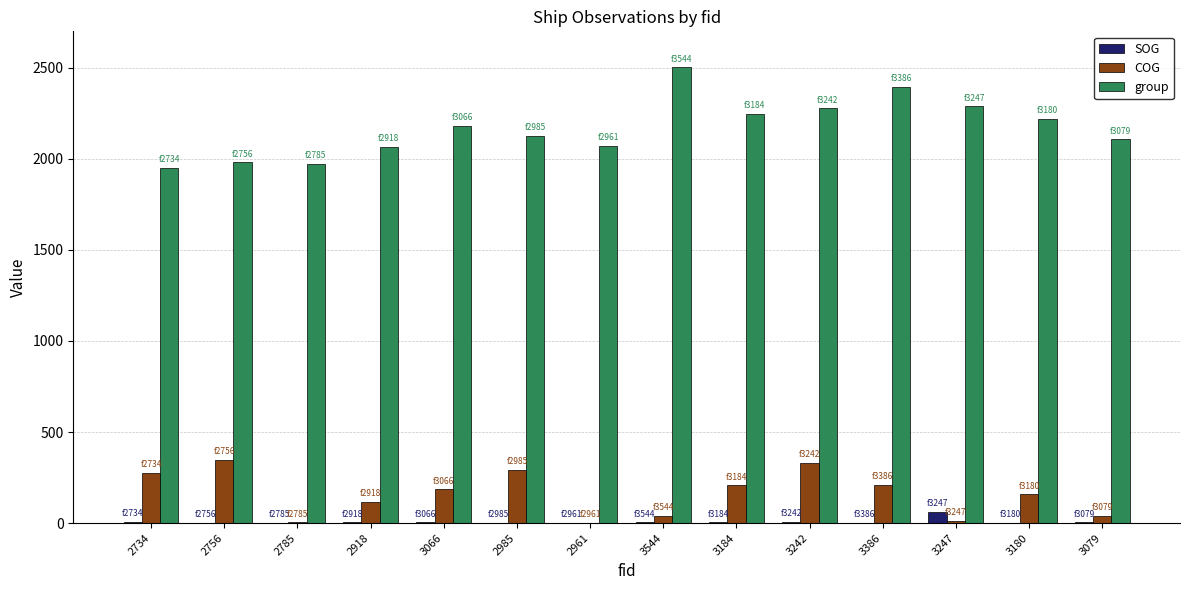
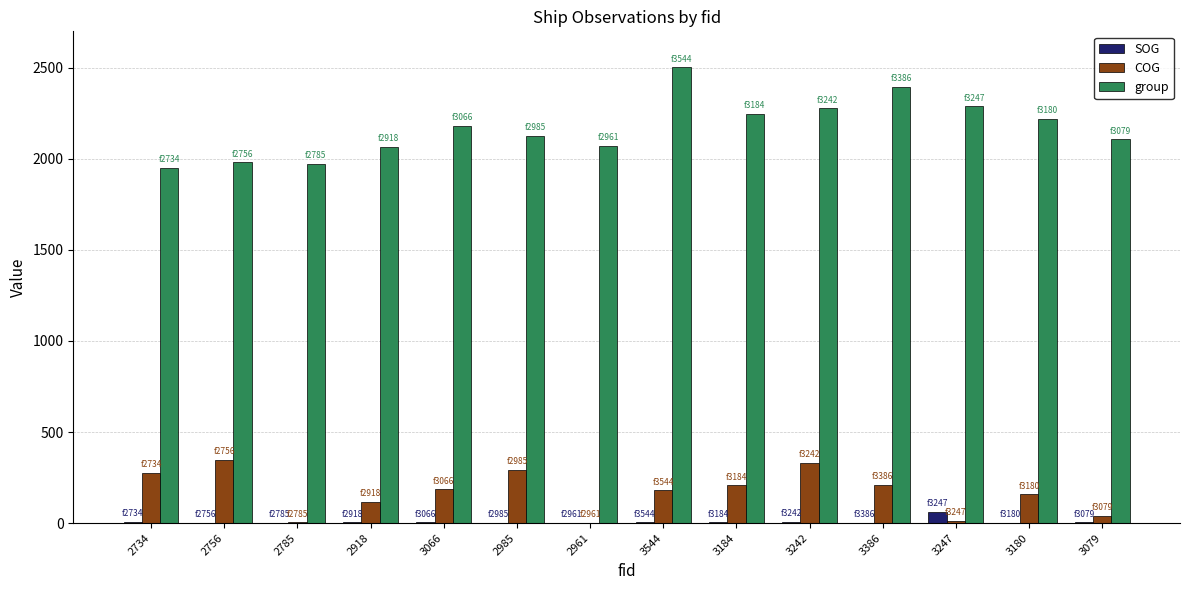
  {
    "SOG": {
      "3247": 60
    },
    "COG": {
      "2734": 280,
      "2756": 350,
      "2918": 120,
      "3066": 190,
      "2985": 290,
-     "3544": 40,
+     "3544": 180,
      "3184": 210,
      "3242": 330,
      "3386": 210,
      "3180": 160,
      "3079": 40
    },
    "group": {
      "2734": 1950,
      "2756": 1980,
      "2785": 1970,
      "2918": 2070,
      "3066": 2180,
      "2985": 2130,
      "2961": 2070,
      "3544": 2500,
      "3184": 2250,
      "3242": 2280,
      "3386": 2400,
      "3247": 2290,
      "3180": 2220,
      "3079": 2110
    }
  }
